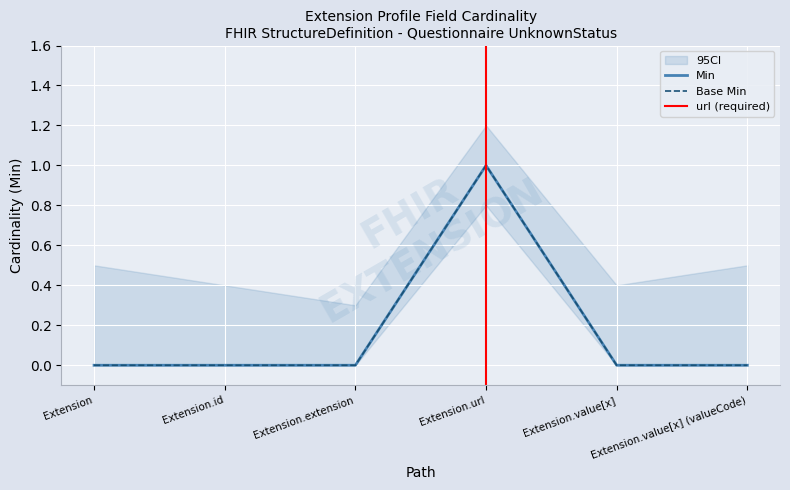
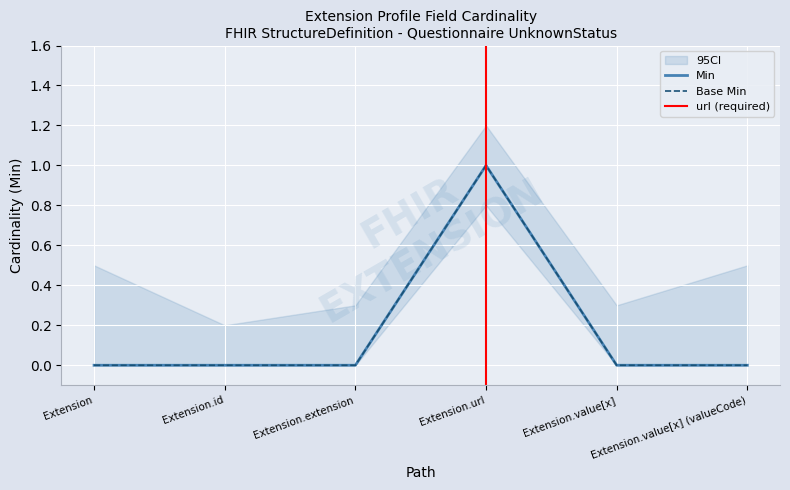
  {
    "Base Min": {
      "Extension": 0.0,
      "Extension.id": 0.0,
      "Extension.extension": 0.0,
      "Extension.url": 1.0,
      "Extension.value[x]": 0.0,
      "Extension.value[x] (valueCode)": 0.0
    },
    "95CI": {
-     "Extension.id": 0.4,
-     "Extension.value[x]": 0.4
+     "Extension.id": 0.2,
+     "Extension.value[x]": 0.3
    }
  }
